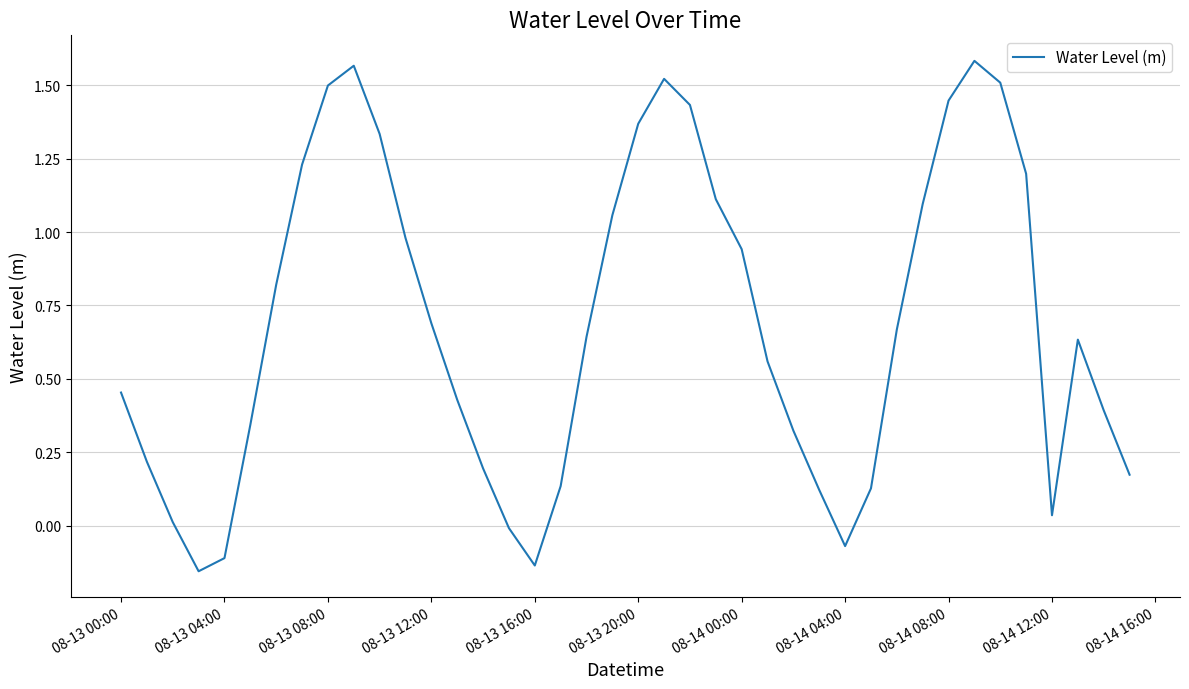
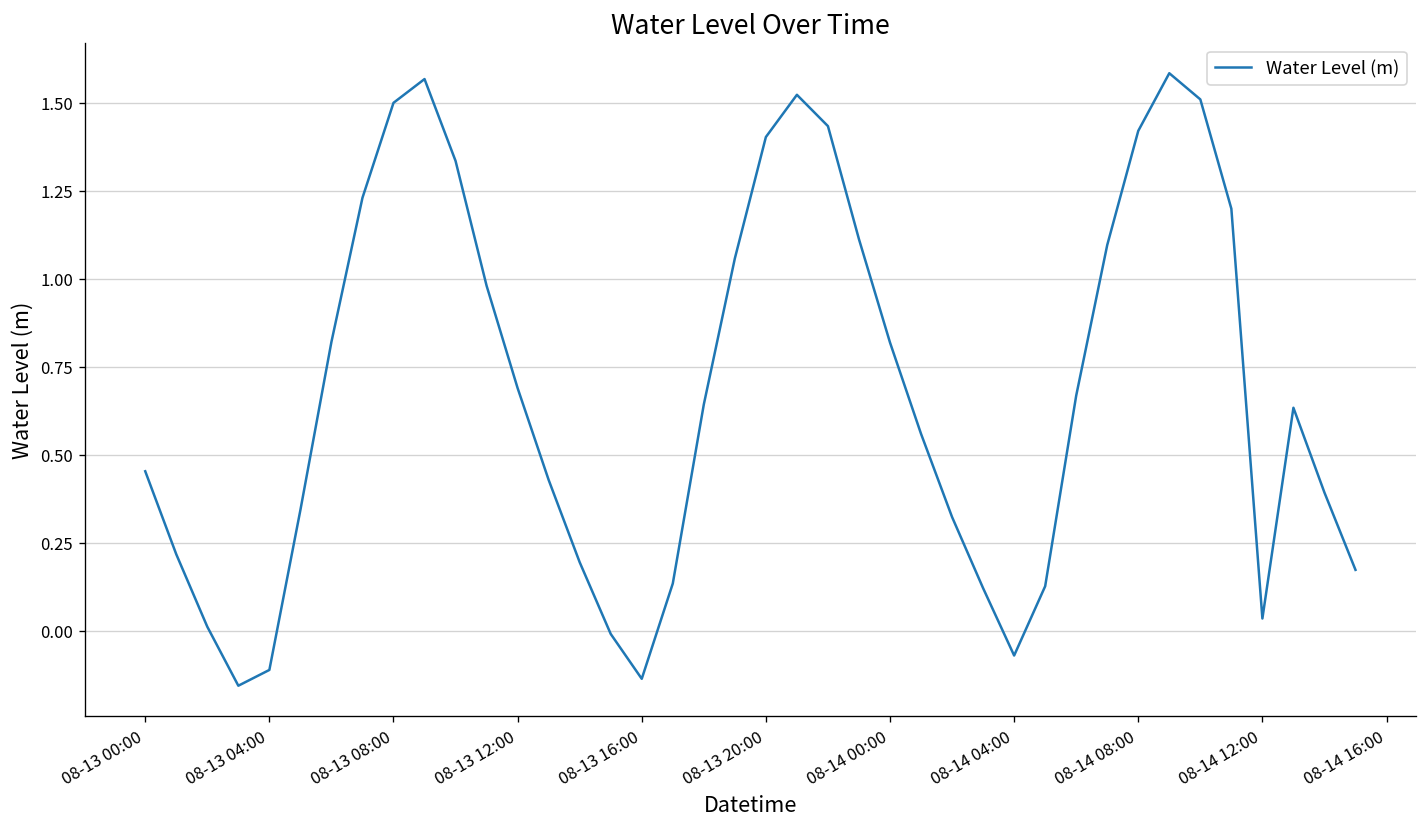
  {
    "08-13 00:00": 0.45,
    "08-13 04:00": -0.11,
    "08-13 08:00": 1.50,
    "08-13 12:00": 0.69,
    "08-13 16:00": -0.14,
-   "08-13 20:00": 1.37,
-   "08-14 00:00": 0.94,
+   "08-13 20:00": 1.40,
+   "08-14 00:00": 0.82,
    "08-14 04:00": -0.07,
-   "08-14 08:00": 1.45,
+   "08-14 08:00": 1.42,
    "08-14 12:00": 0.04
  }
